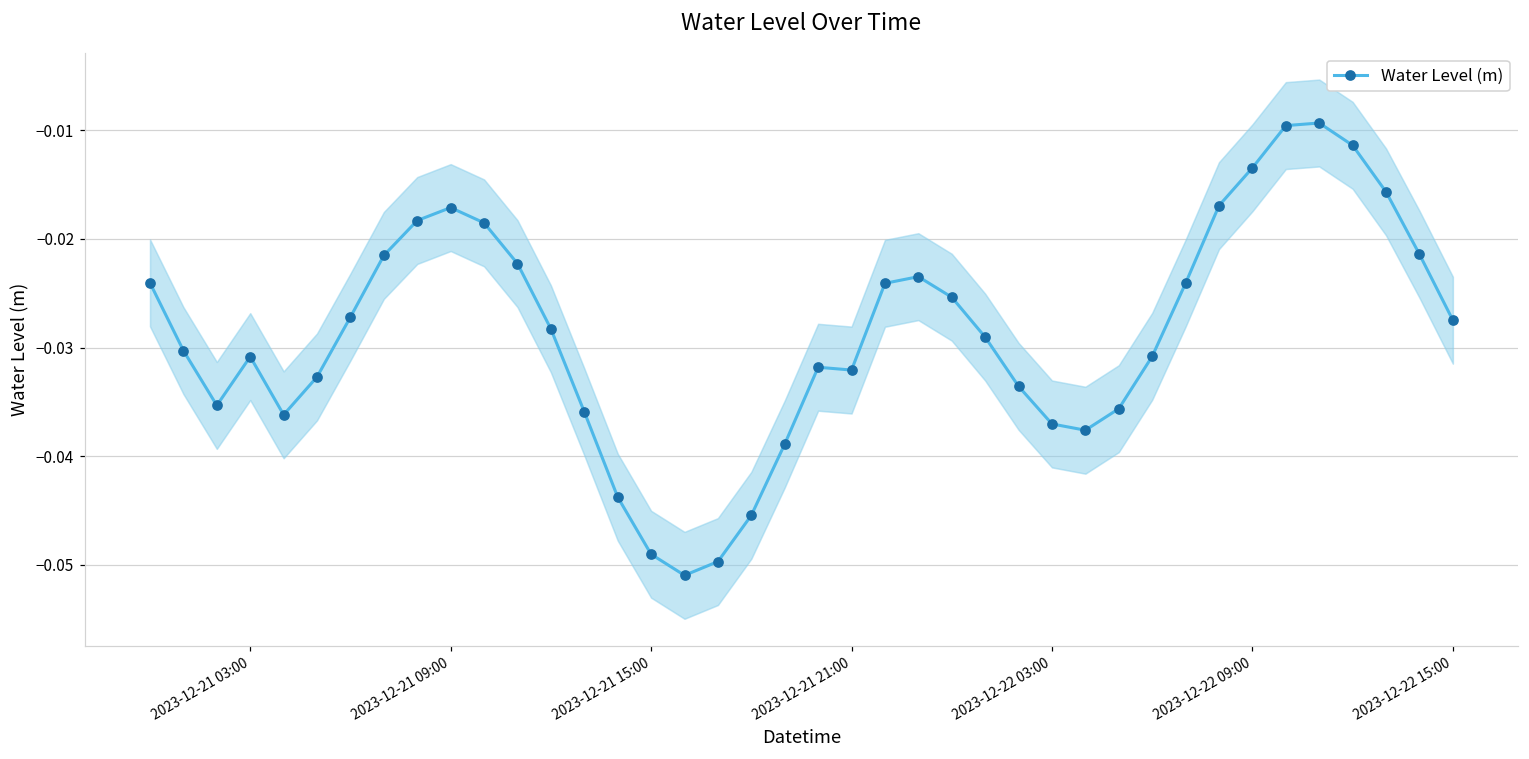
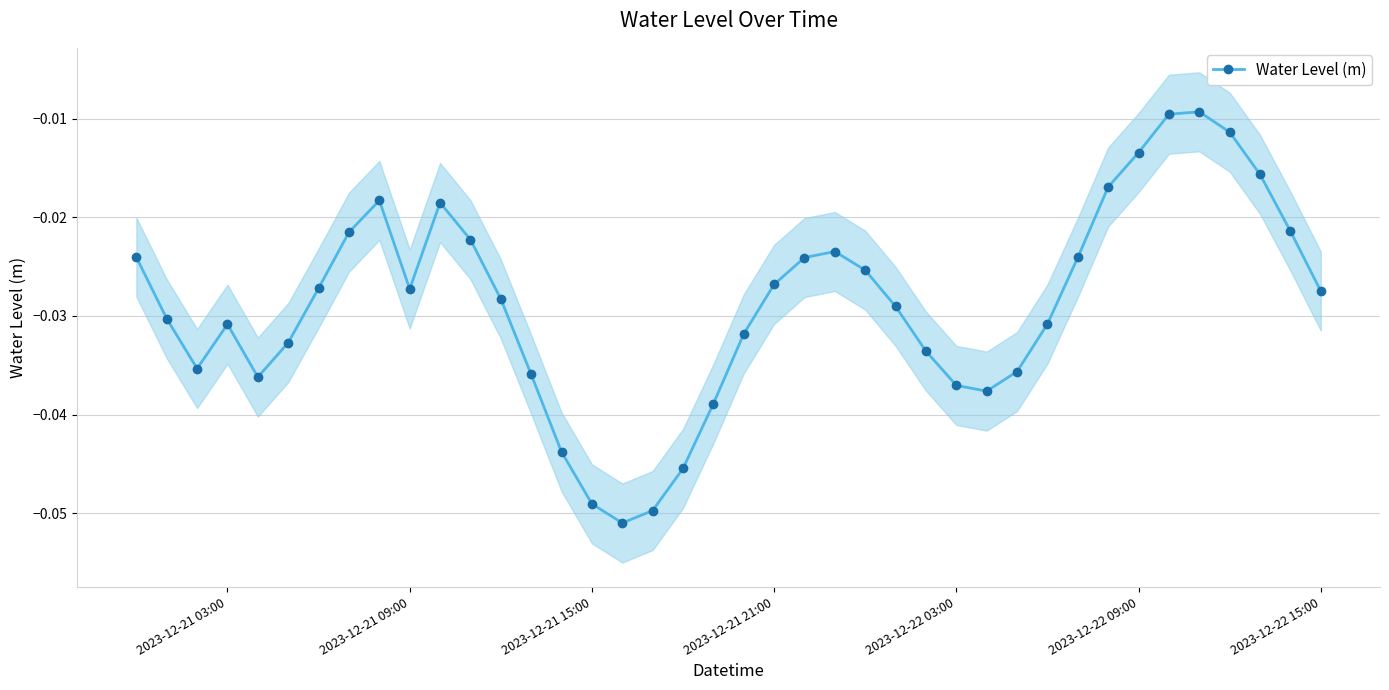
  {
    "Water Level (m)": {
      "2023-12-21 03:00": -0.031,
-     "2023-12-21 09:00": -0.017,
+     "2023-12-21 09:00": -0.027,
      "2023-12-21 15:00": -0.049,
-     "2023-12-21 21:00": -0.032,
+     "2023-12-21 21:00": -0.027,
      "2023-12-22 03:00": -0.037,
      "2023-12-22 09:00": -0.013,
      "2023-12-22 15:00": -0.027
    }
  }
